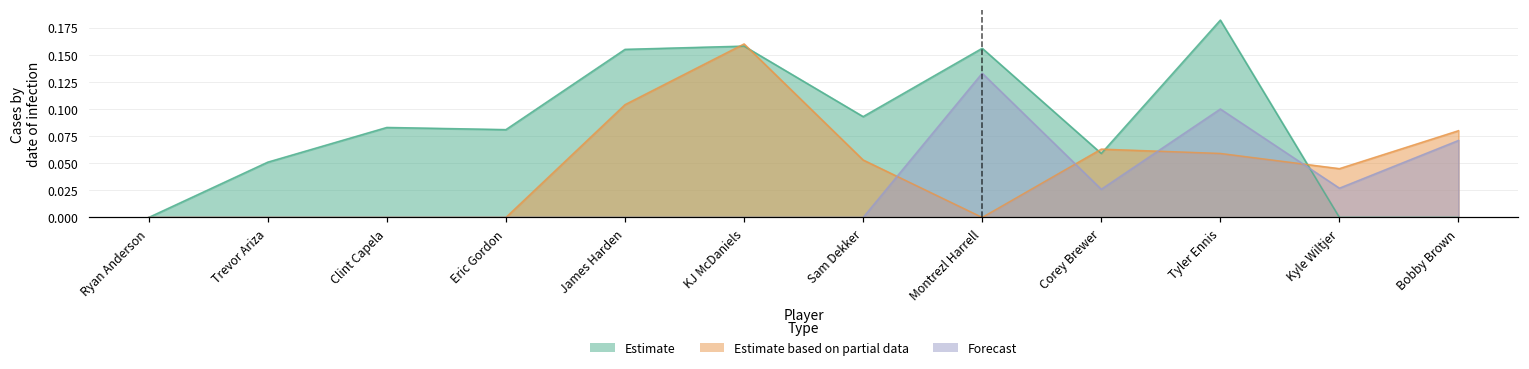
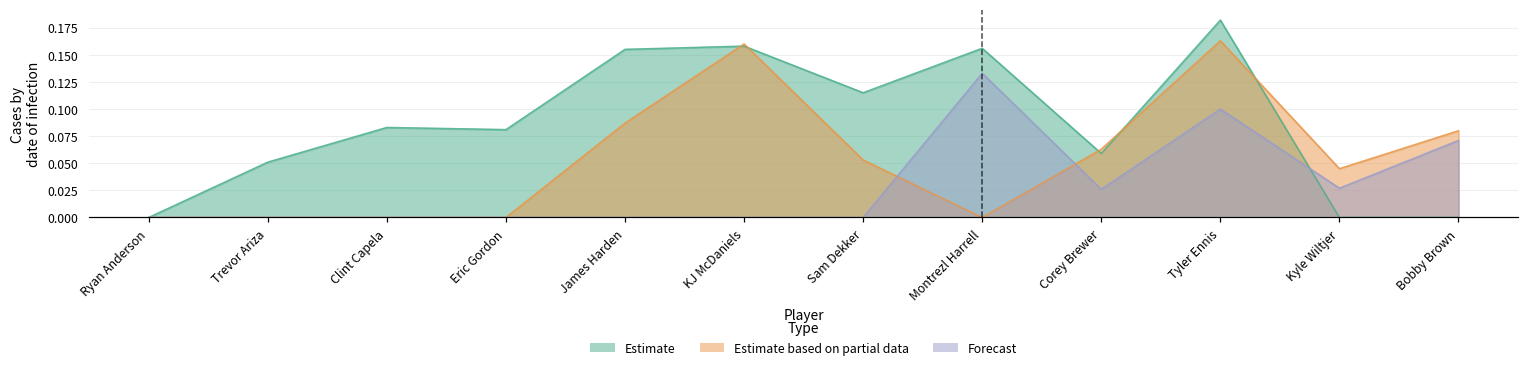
  {
    "Estimate": {
      "Trevor Ariza": 0.05,
      "Clint Capela": 0.08,
      "Eric Gordon": 0.08,
      "James Harden": 0.16,
-     "Sam Dekker": 0.09,
+     "Sam Dekker": 0.12,
      "Montrezl Harrell": 0.16,
      "Corey Brewer": 0.06,
      "Tyler Ennis": 0.18,
      "Kyle Wiltjer": 0.00,
      "Bobby Brown": 0.00
    },
    "Estimate based on partial data": {
-     "James Harden": 0.10,
+     "James Harden": 0.09,
      "Sam Dekker": 0.05,
      "Montrezl Harrell": 0.00,
      "Corey Brewer": 0.06,
-     "Tyler Ennis": 0.06,
+     "Tyler Ennis": 0.16,
      "Kyle Wiltjer": 0.05,
      "Bobby Brown": 0.08
    },
    "Forecast": {
      "James Harden": 0.00,
      "KJ McDaniels": 0.00,
      "Sam Dekker": 0.00,
      "Montrezl Harrell": 0.13,
      "Corey Brewer": 0.03,
      "Tyler Ennis": 0.10,
      "Kyle Wiltjer": 0.03,
      "Bobby Brown": 0.07
    }
  }
